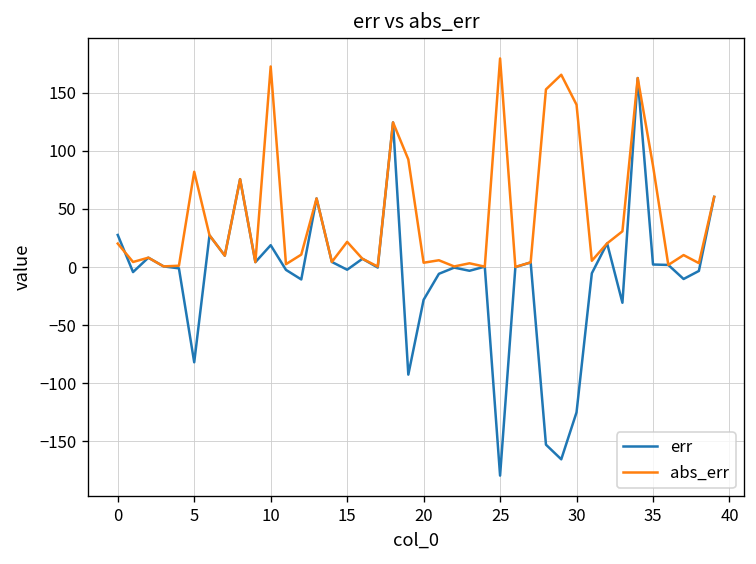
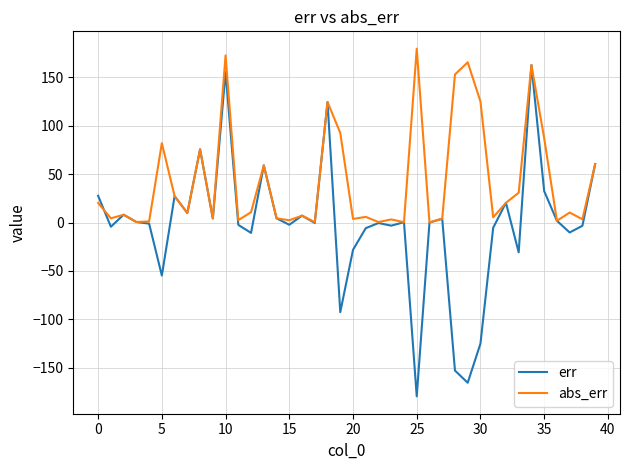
  {
    "err": {
      "0": 30,
-     "5": -80,
-     "10": 20,
+     "5": -50,
+     "10": 160,
      "15": 0,
      "20": -30,
      "25": -180,
      "30": -130,
-     "35": 0
+     "35": 30
    },
    "abs_err": {
      "0": 20,
      "5": 80,
      "10": 170,
-     "15": 20,
+     "15": 0,
      "20": 0,
      "25": 180,
-     "30": 140,
+     "30": 130,
      "35": 90
    }
  }
